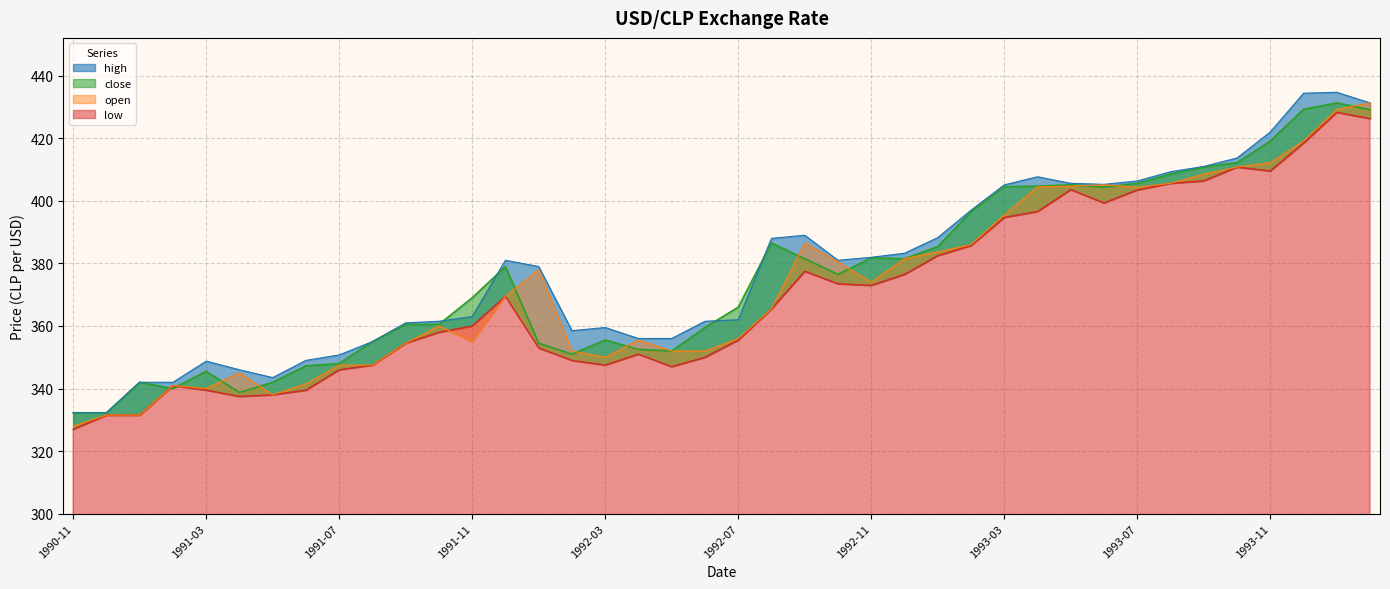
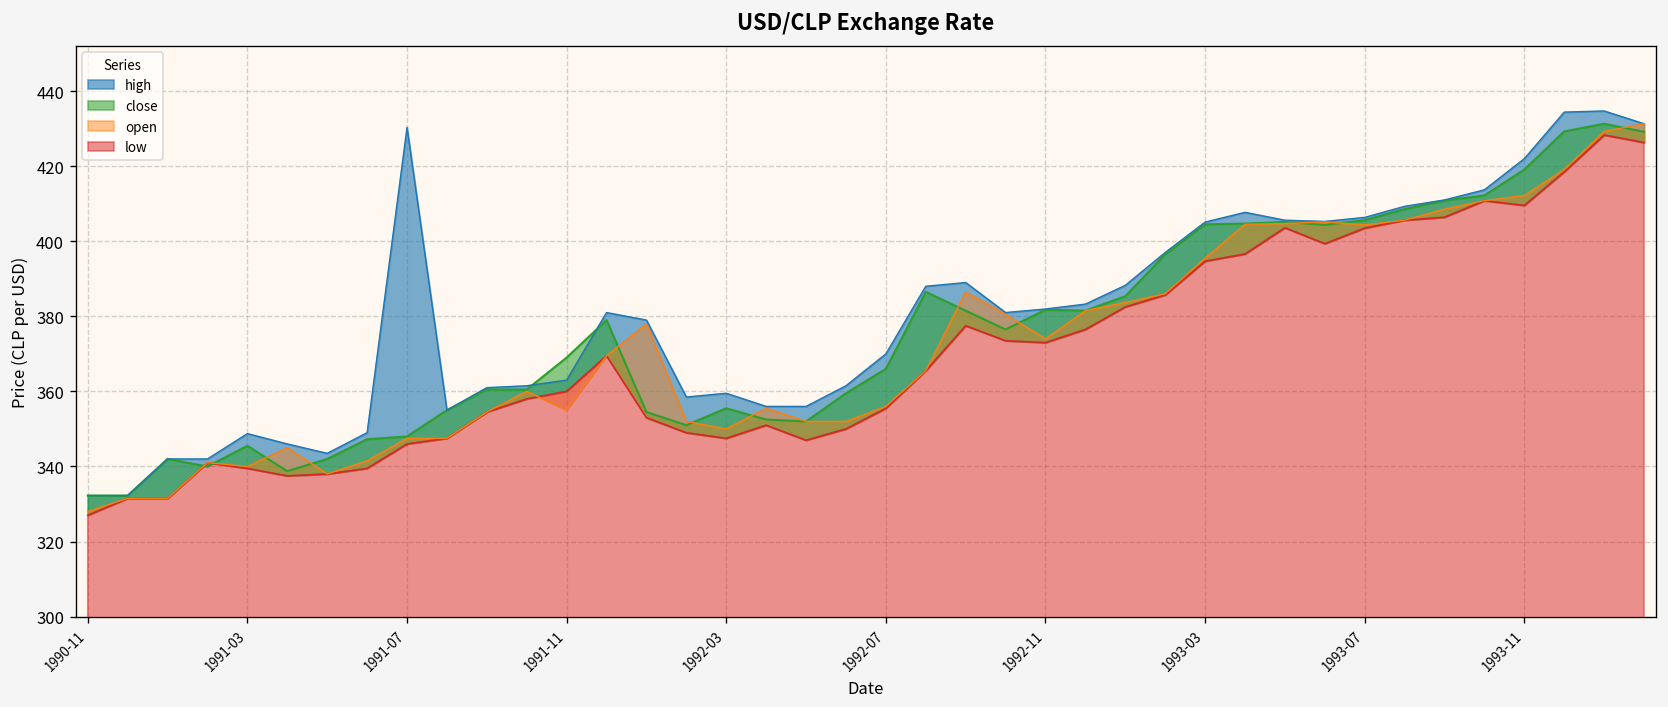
  {
    "high": {
      "1991-03": 349,
-     "1991-07": 351,
+     "1991-07": 430,
      "1991-11": 363,
      "1992-03": 360,
-     "1992-07": 362,
+     "1992-07": 370,
      "1993-11": 422
    },
    "low": {
      "1990-11": 327,
      "1991-07": 346,
      "1992-03": 348,
      "1992-11": 373,
      "1993-07": 404,
      "1993-11": 410
    }
  }
